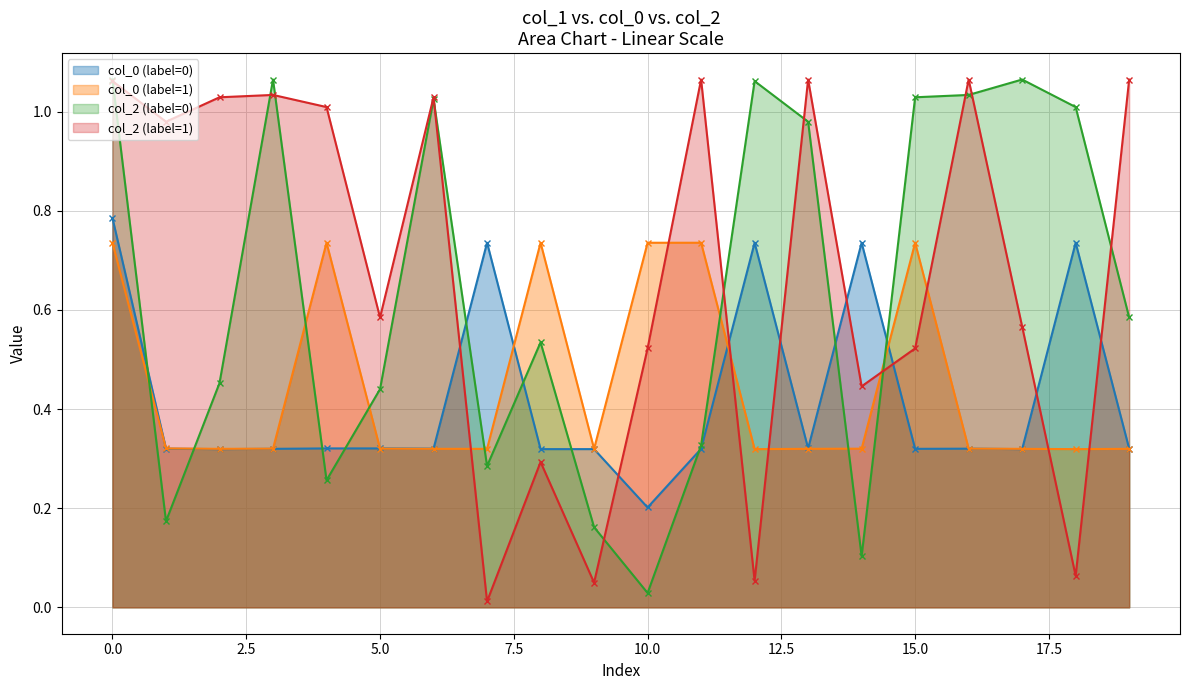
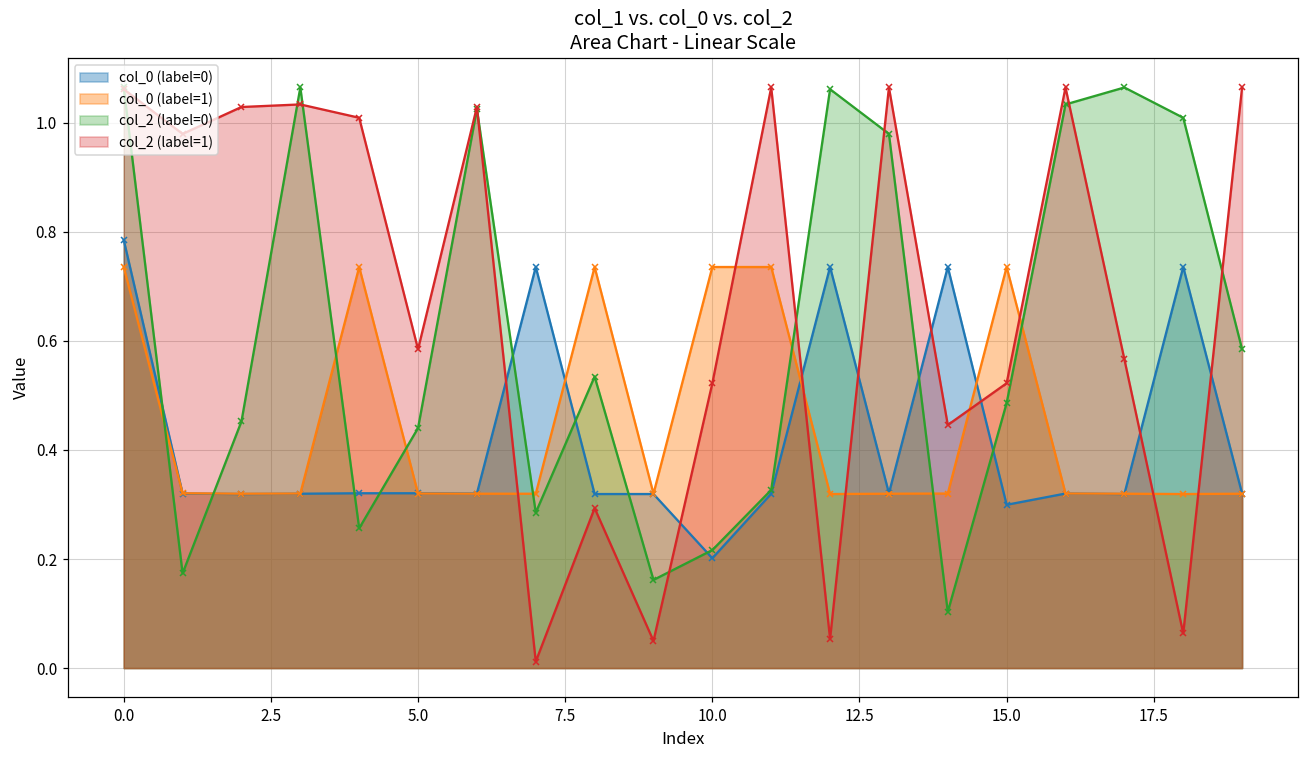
  {
    "col_0 (label=0)": {
      "0.0": 0.79,
      "10.0": 0.20,
-     "15.0": 0.32
+     "15.0": 0.30
    },
    "col_2 (label=0)": {
      "5.0": 0.44,
-     "10.0": 0.03,
-     "15.0": 1.03
+     "10.0": 0.22,
+     "15.0": 0.49
    }
  }
